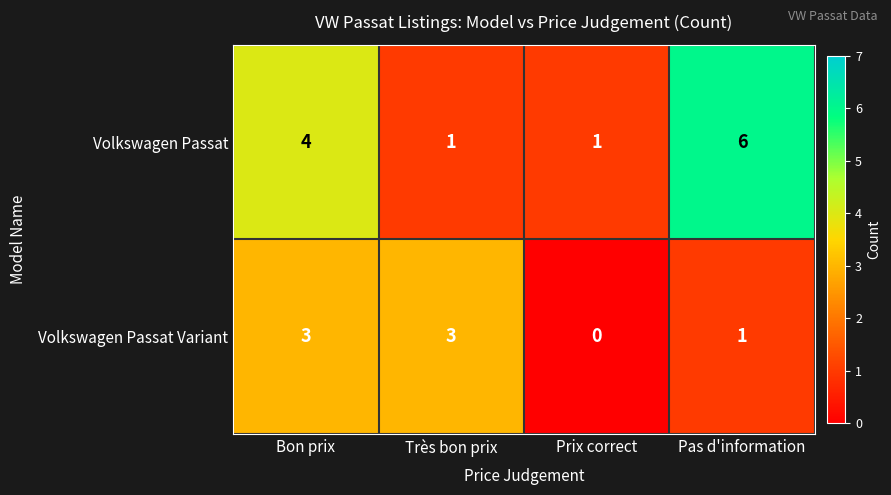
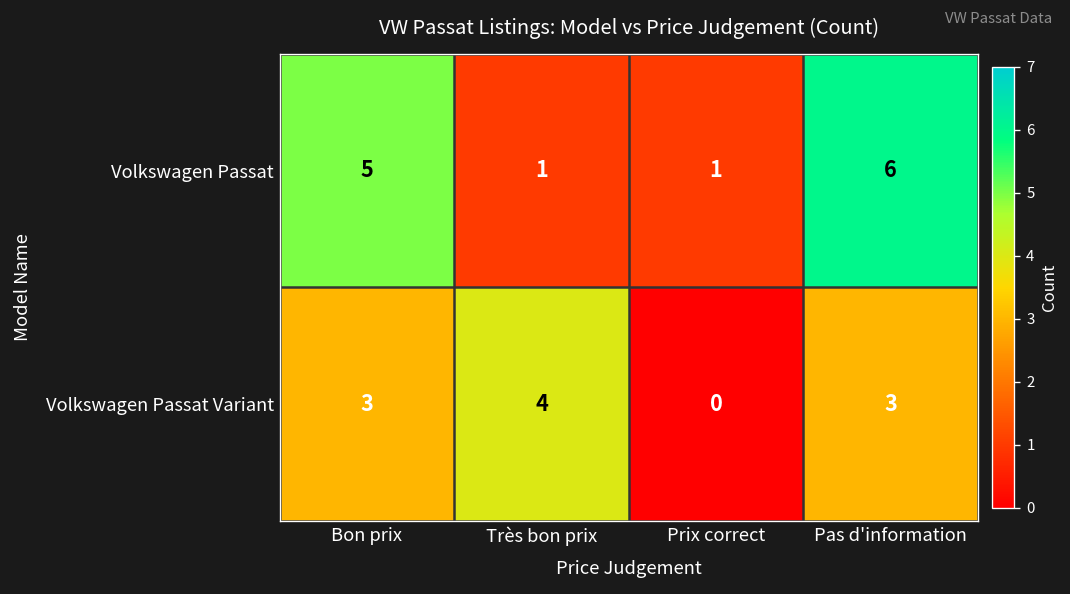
  {
    "Volkswagen Passat": {
-     "Bon prix": 4,
+     "Bon prix": 5,
      "Très bon prix": 1,
      "Prix correct": 1,
      "Pas d'information": 6
    },
    "Volkswagen Passat Variant": {
      "Bon prix": 3,
-     "Très bon prix": 3,
+     "Très bon prix": 4,
      "Prix correct": 0,
-     "Pas d'information": 1
+     "Pas d'information": 3
    }
  }
